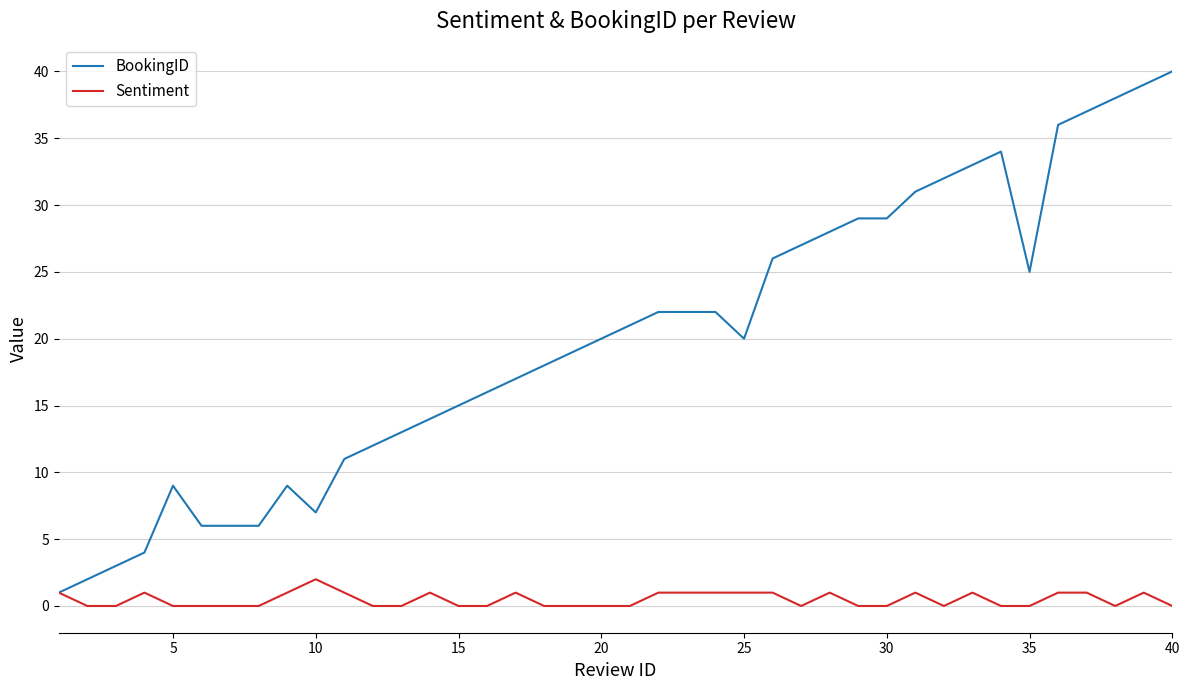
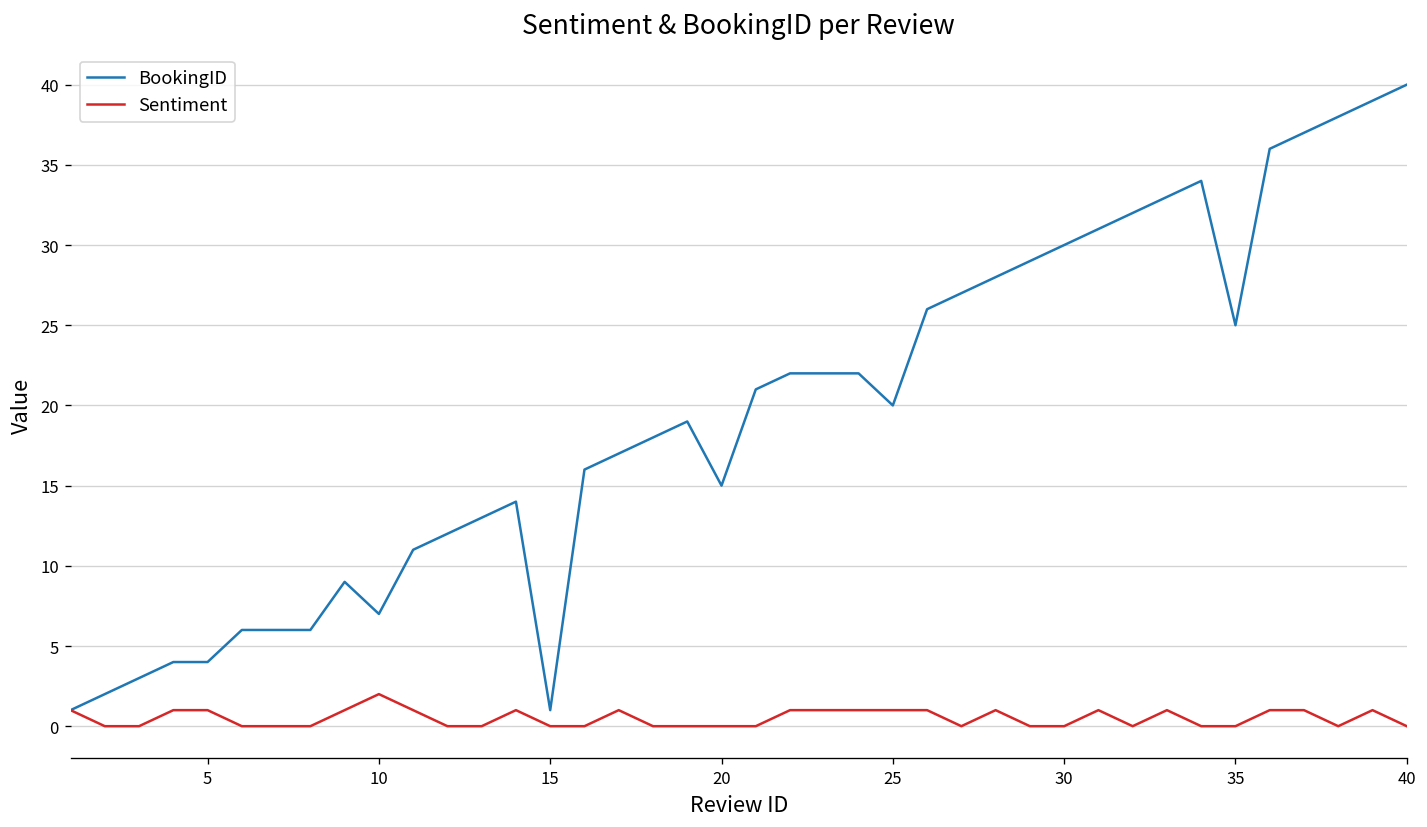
  {
    "BookingID": {
-     "5": 9,
+     "5": 4,
      "10": 7,
-     "15": 15,
-     "20": 20,
+     "15": 1,
+     "20": 15,
      "25": 20,
-     "30": 29,
+     "30": 30,
      "35": 25,
      "40": 40
    },
    "Sentiment": {
-     "5": 0,
+     "5": 1,
      "10": 2,
      "15": 0,
      "20": 0,
      "25": 1,
      "30": 0,
      "35": 0,
      "40": 0
    }
  }
